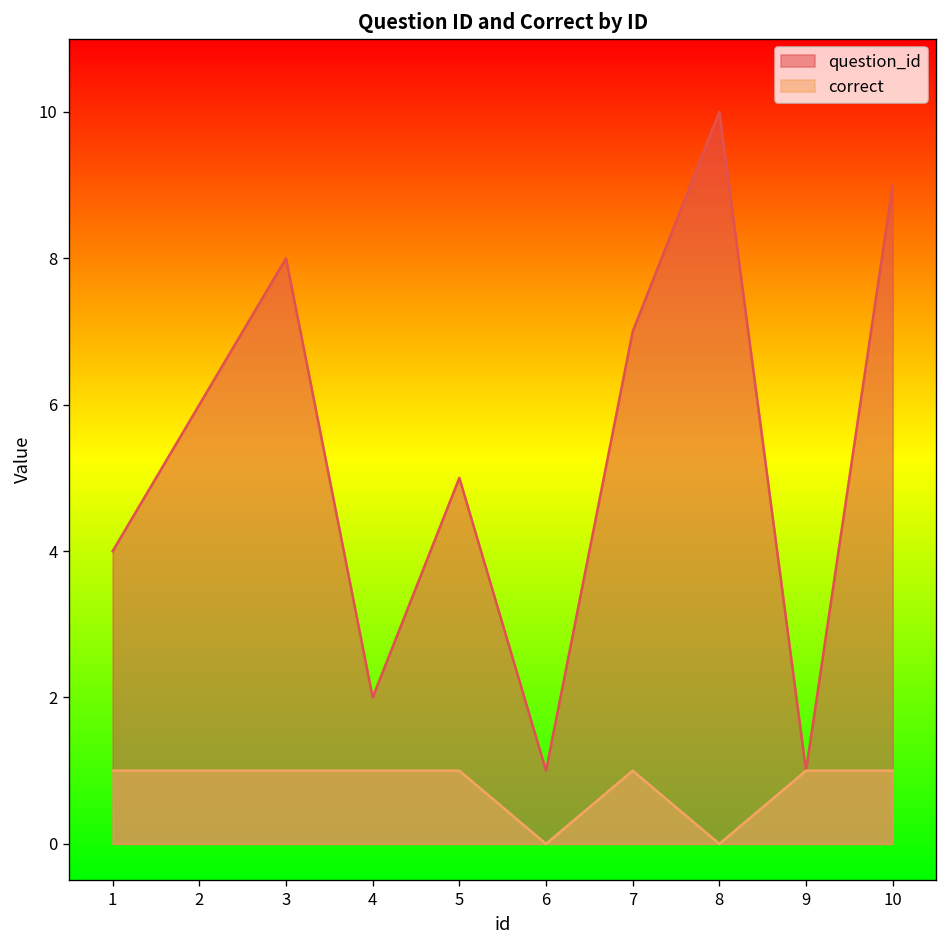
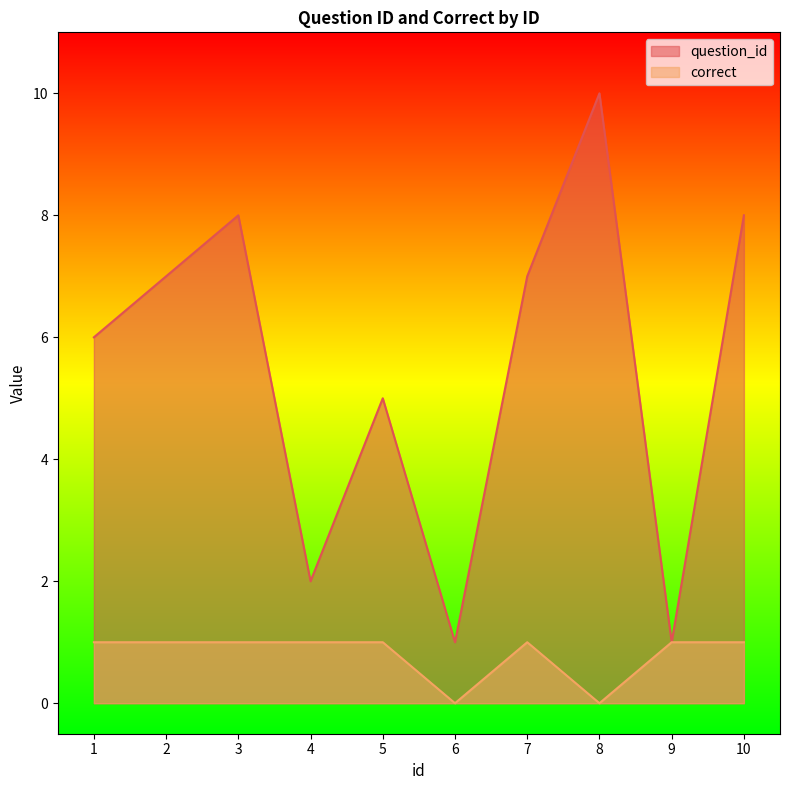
  {
    "question_id": {
-     "1": 4,
-     "2": 6,
+     "1": 6,
+     "2": 7,
      "3": 8,
      "4": 2,
      "5": 5,
      "6": 1,
      "7": 7,
      "8": 10,
-     "10": 9
+     "10": 8
    },
    "correct": {
      "1": 1,
      "2": 1,
      "3": 1,
      "4": 1,
      "5": 1,
      "6": 0,
      "7": 1,
      "8": 0,
      "10": 1
    }
  }
